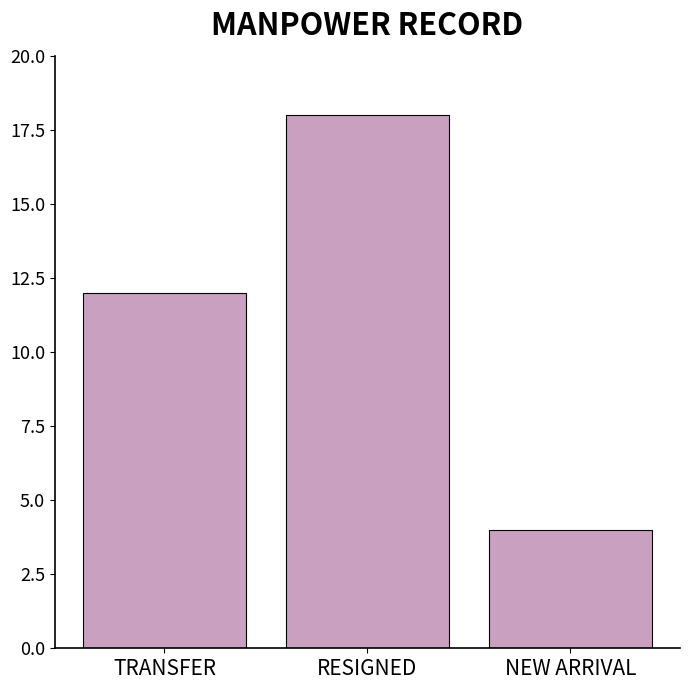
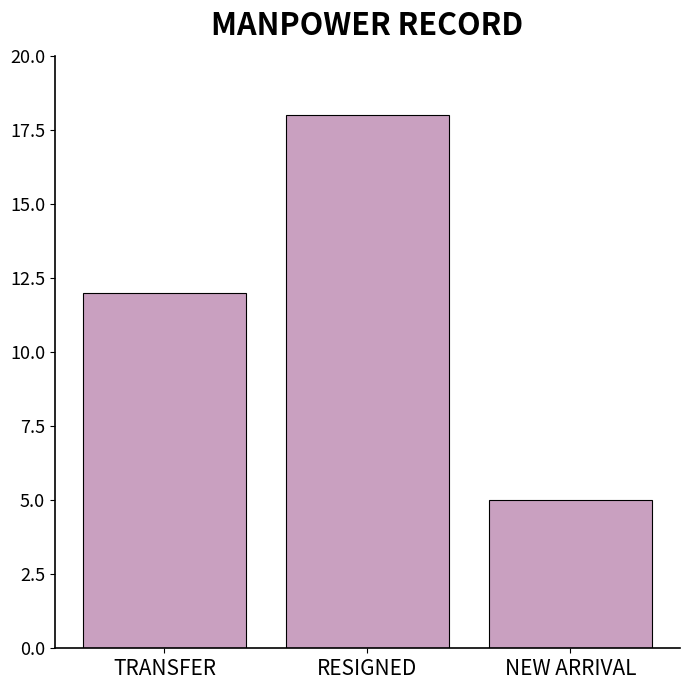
  {
    "TRANSFER": 12,
    "RESIGNED": 18,
-   "NEW ARRIVAL": 4
+   "NEW ARRIVAL": 5
  }
